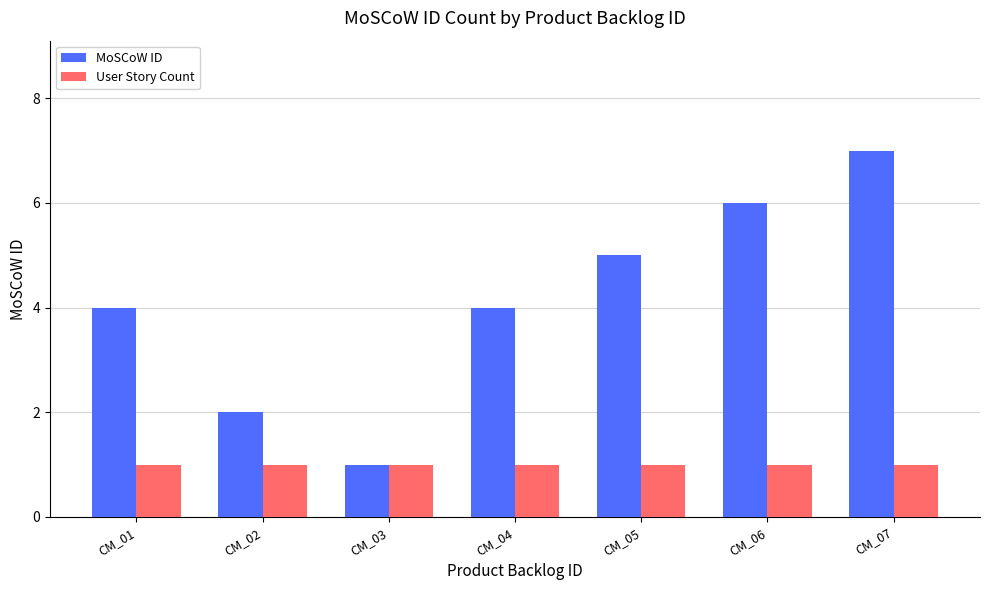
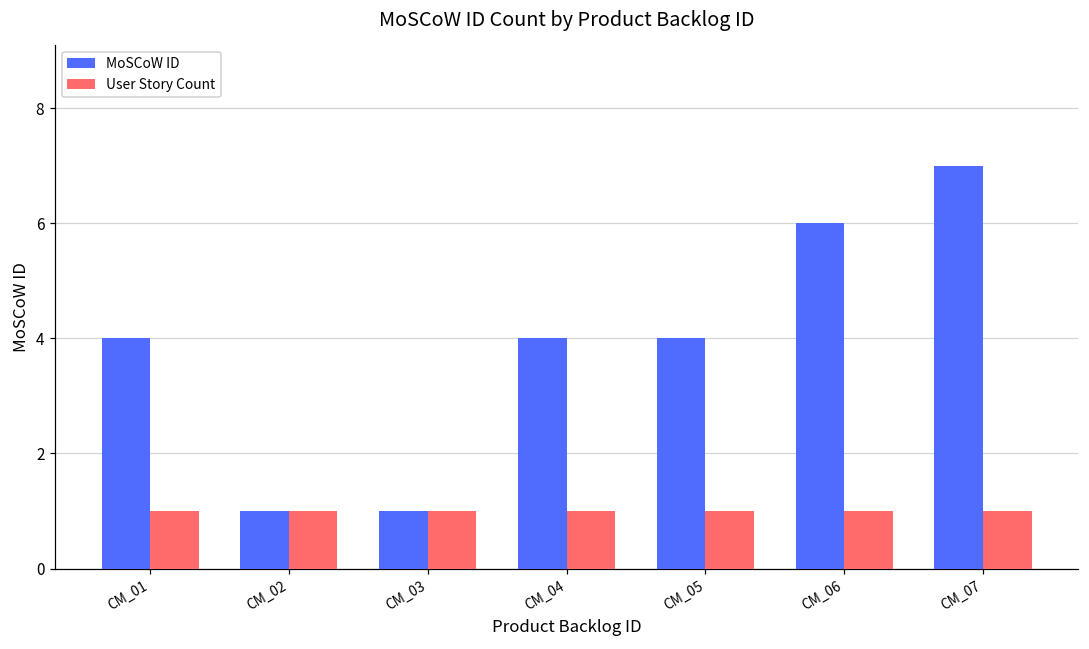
  {
    "MoSCoW ID": {
      "CM_01": 4,
-     "CM_02": 2,
+     "CM_02": 1,
      "CM_03": 1,
      "CM_04": 4,
-     "CM_05": 5,
+     "CM_05": 4,
      "CM_06": 6,
      "CM_07": 7
    },
    "User Story Count": {
      "CM_01": 1,
      "CM_02": 1,
      "CM_03": 1,
      "CM_04": 1,
      "CM_05": 1,
      "CM_06": 1,
      "CM_07": 1
    }
  }
